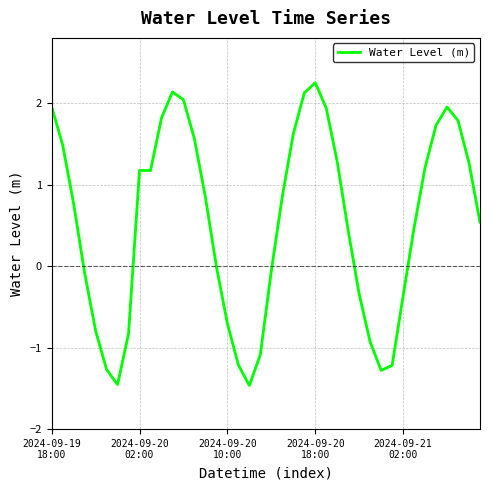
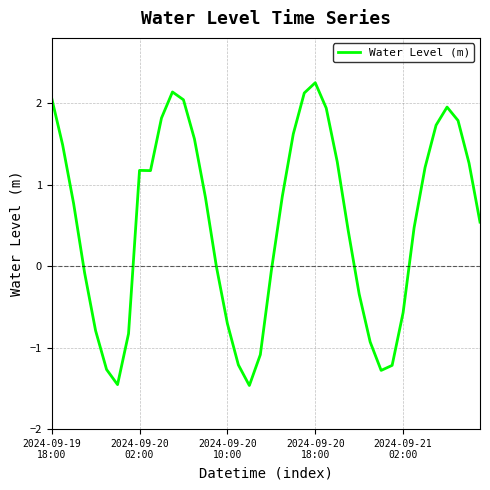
  {
-   "2024-09-19 18:00": 2.0,
+   "2024-09-19 18:00": 2.1,
    "2024-09-20 02:00": 1.2,
    "2024-09-20 10:00": -0.7,
    "2024-09-20 18:00": 2.2,
-   "2024-09-21 02:00": -0.4
+   "2024-09-21 02:00": -0.6
  }
